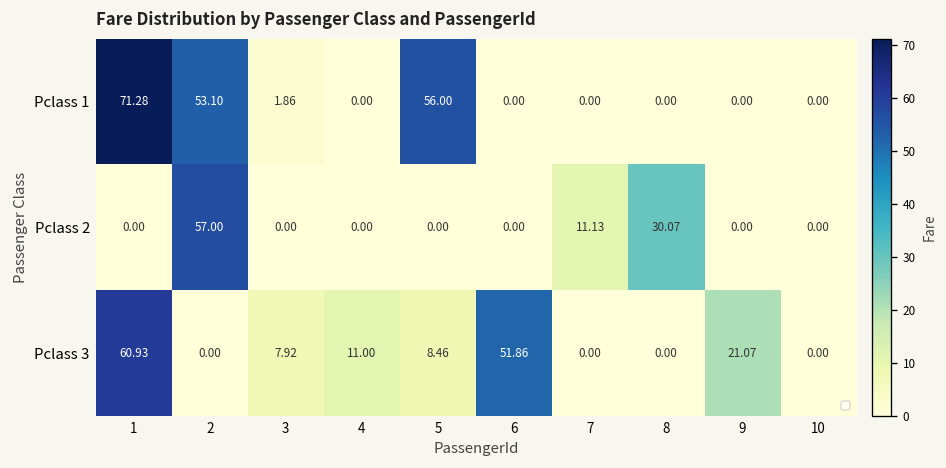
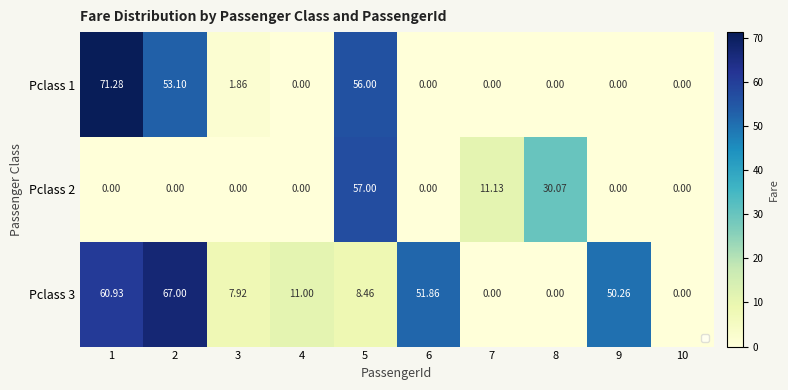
  {
    "Pclass 1": {
      "1": 71.28,
      "2": 53.10,
      "3": 1.86,
      "4": 0.00,
      "5": 56.00,
      "6": 0.00,
      "7": 0.00,
      "8": 0.00,
      "9": 0.00,
      "10": 0.00
    },
    "Pclass 2": {
      "1": 0.00,
-     "2": 57.00,
+     "2": 0.00,
      "3": 0.00,
      "4": 0.00,
-     "5": 0.00,
+     "5": 57.00,
      "6": 0.00,
      "7": 11.13,
      "8": 30.07,
      "9": 0.00,
      "10": 0.00
    },
    "Pclass 3": {
      "1": 60.93,
-     "2": 0.00,
+     "2": 67.00,
      "3": 7.92,
      "4": 11.00,
      "5": 8.46,
      "6": 51.86,
      "7": 0.00,
      "8": 0.00,
-     "9": 21.07,
+     "9": 50.26,
      "10": 0.00
    }
  }
